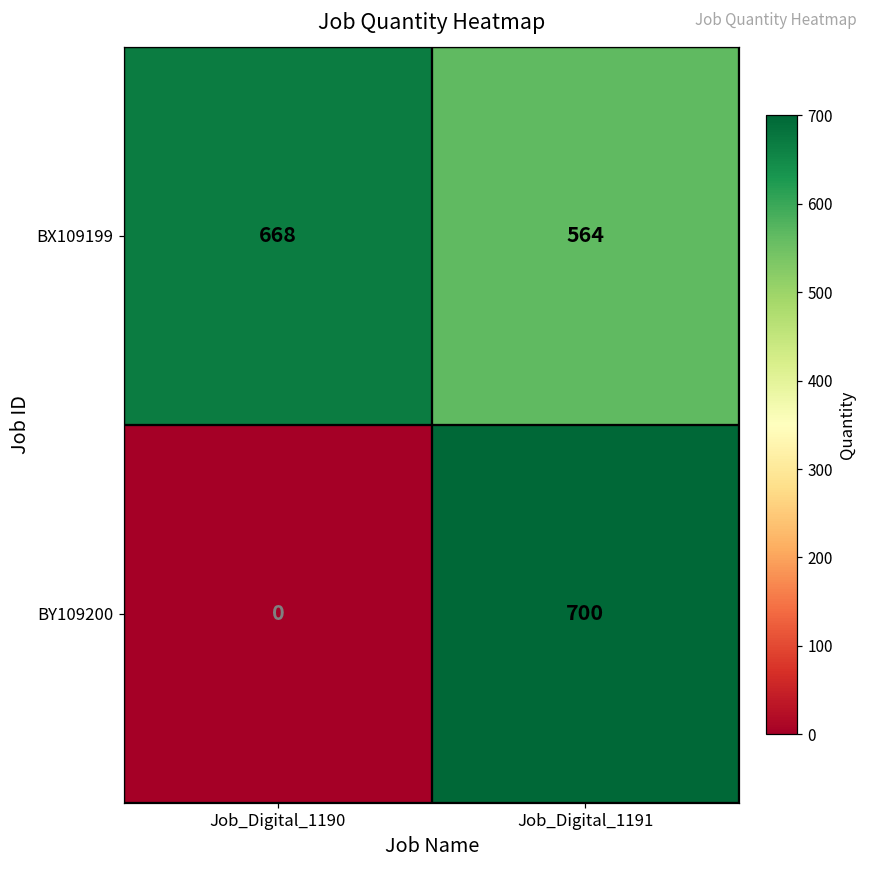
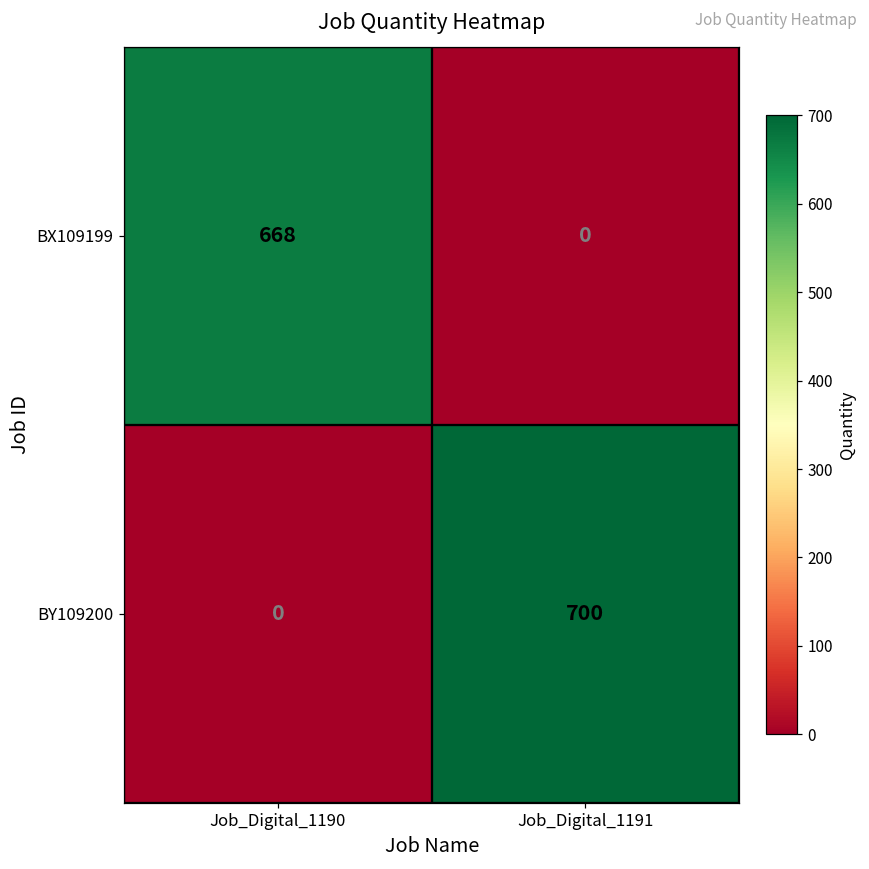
  {
    "BX109199": {
      "Job_Digital_1190": 668,
-     "Job_Digital_1191": 564
+     "Job_Digital_1191": 0
    },
    "BY109200": {
      "Job_Digital_1190": 0,
      "Job_Digital_1191": 700
    }
  }
